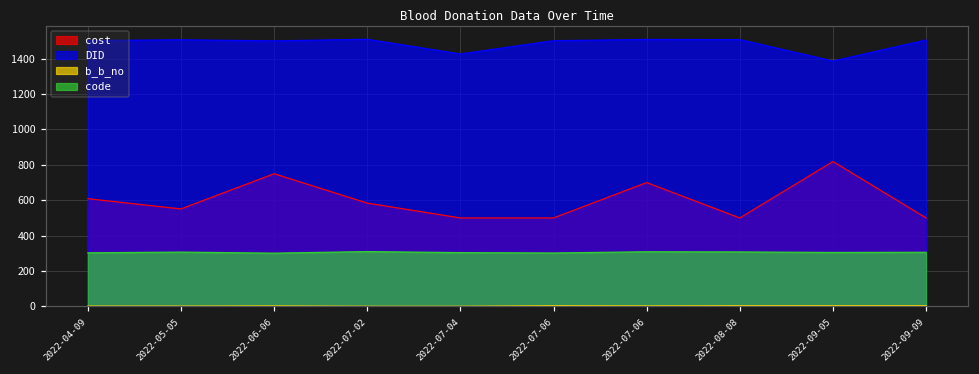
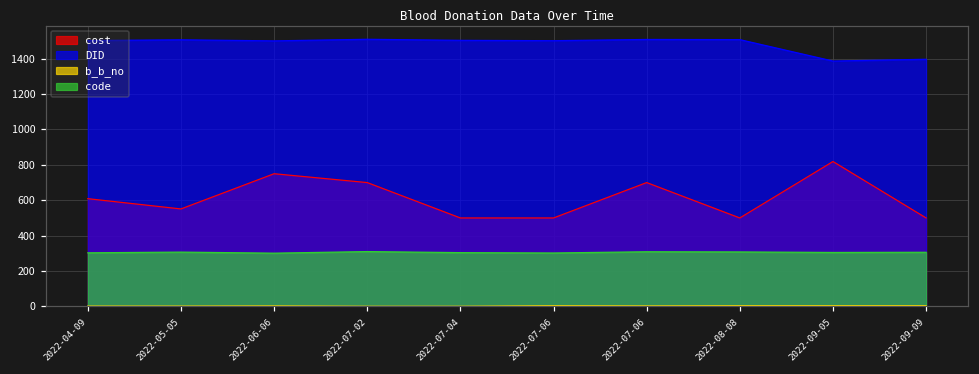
  {
    "cost": {
      "2022-04-09": 610,
      "2022-05-05": 550,
      "2022-06-06": 750,
-     "2022-07-02": 580,
+     "2022-07-02": 700,
      "2022-07-04": 500,
      "2022-08-08": 500,
      "2022-09-05": 820,
      "2022-09-09": 500
    },
    "DID": {
      "2022-05-05": 1510,
      "2022-06-06": 1500,
      "2022-07-02": 1510,
-     "2022-07-04": 1430,
+     "2022-07-04": 1500,
      "2022-08-08": 1510,
      "2022-09-05": 1390,
-     "2022-09-09": 1510
+     "2022-09-09": 1400
    },
    "b_b_no": {
      "2022-04-09": 0,
      "2022-05-05": 0,
      "2022-06-06": 0,
      "2022-07-02": 0,
      "2022-07-04": 0,
      "2022-08-08": 0,
      "2022-09-05": 0,
      "2022-09-09": 0
    },
    "code": {
      "2022-04-09": 300,
      "2022-05-05": 310,
      "2022-06-06": 300,
      "2022-07-02": 310,
      "2022-07-04": 300,
      "2022-08-08": 310,
      "2022-09-05": 310,
      "2022-09-09": 310
    }
  }
